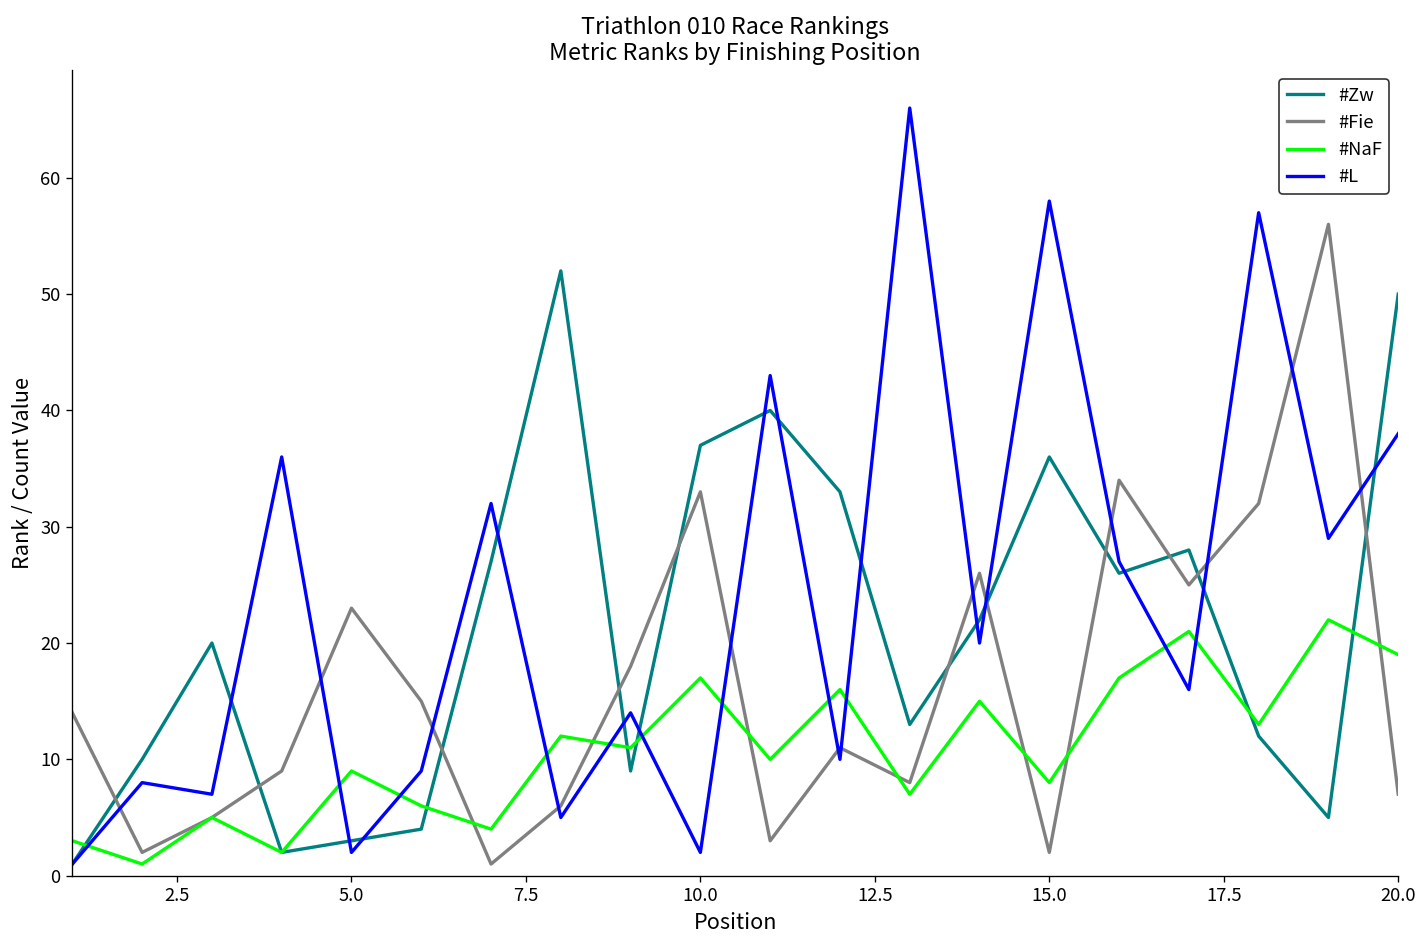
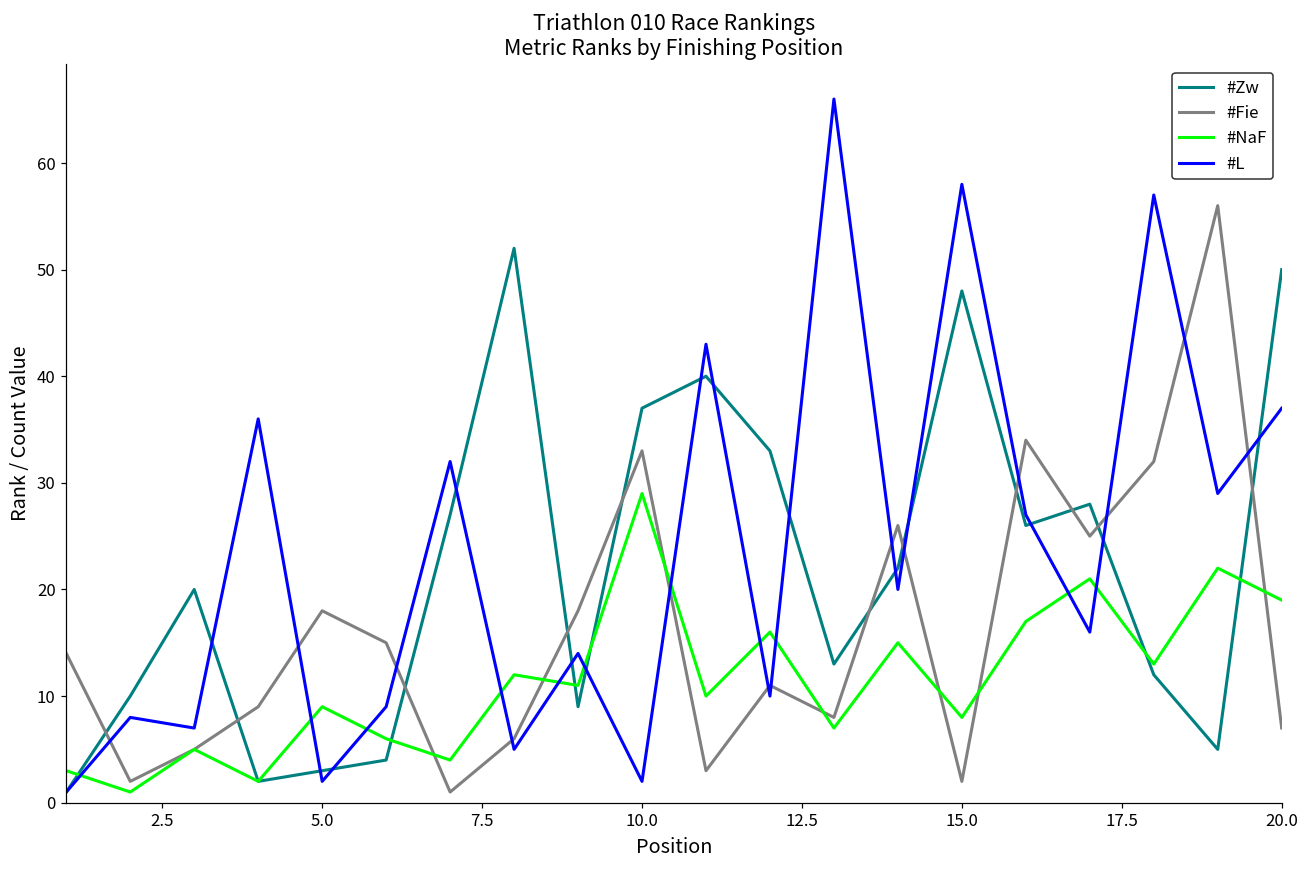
  {
    "#Zw": {
      "5.0": 3,
      "10.0": 37,
-     "15.0": 36,
+     "15.0": 48,
      "20.0": 50
    },
    "#Fie": {
-     "5.0": 23,
+     "5.0": 18,
      "10.0": 33,
      "15.0": 2,
      "20.0": 7
    },
    "#NaF": {
      "5.0": 9,
-     "10.0": 17,
+     "10.0": 29,
      "15.0": 8,
      "20.0": 19
    },
    "#L": {
      "5.0": 2,
      "10.0": 2,
      "15.0": 58,
-     "20.0": 38
+     "20.0": 37
    }
  }
